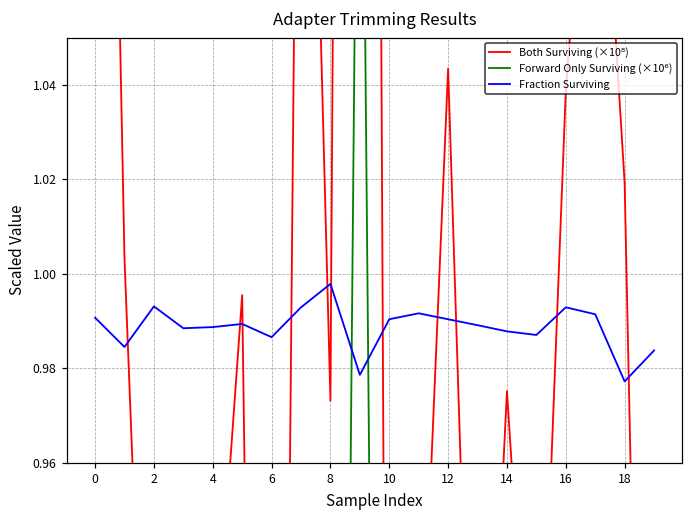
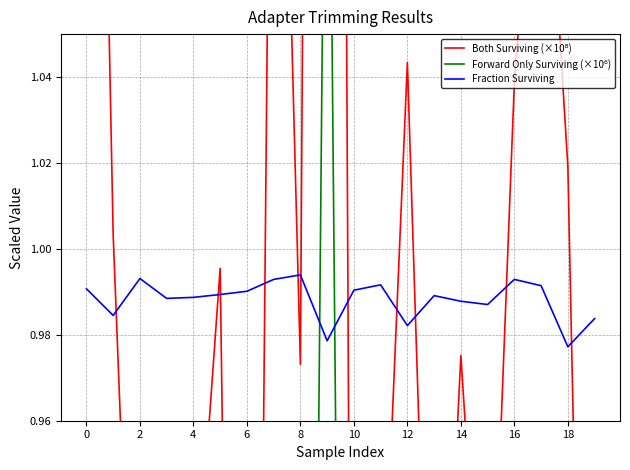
  {
    "Both Surviving (×10⁸)": {
      "8": 0.973,
      "12": 1.043,
      "14": 0.975,
      "18": 1.019
    },
    "Fraction Surviving": {
      "0": 0.991,
      "2": 0.993,
      "4": 0.989,
-     "6": 0.987,
-     "8": 0.998,
+     "6": 0.990,
+     "8": 0.994,
      "10": 0.990,
-     "12": 0.990,
+     "12": 0.982,
      "14": 0.988,
      "16": 0.993,
      "18": 0.977
    }
  }
